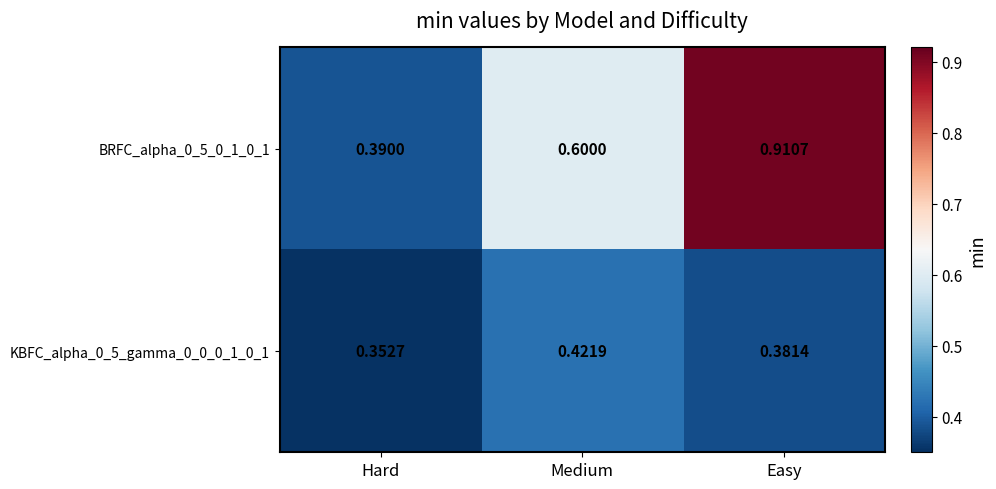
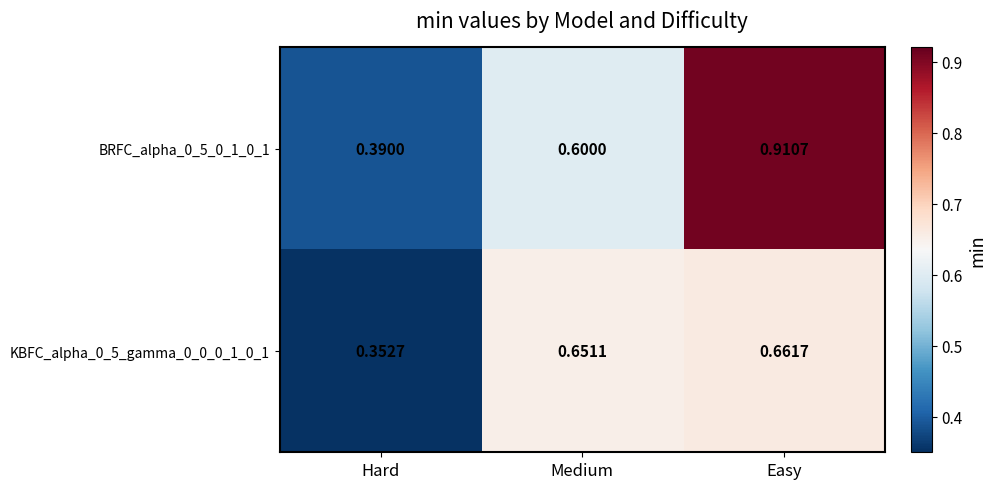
  {
    "BRFC_alpha_0_5_0_1_0_1": {
      "Hard": 0.3900,
      "Medium": 0.6000,
      "Easy": 0.9107
    },
    "KBFC_alpha_0_5_gamma_0_0_0_1_0_1": {
      "Hard": 0.3527,
-     "Medium": 0.4219,
-     "Easy": 0.3814
+     "Medium": 0.6511,
+     "Easy": 0.6617
    }
  }
